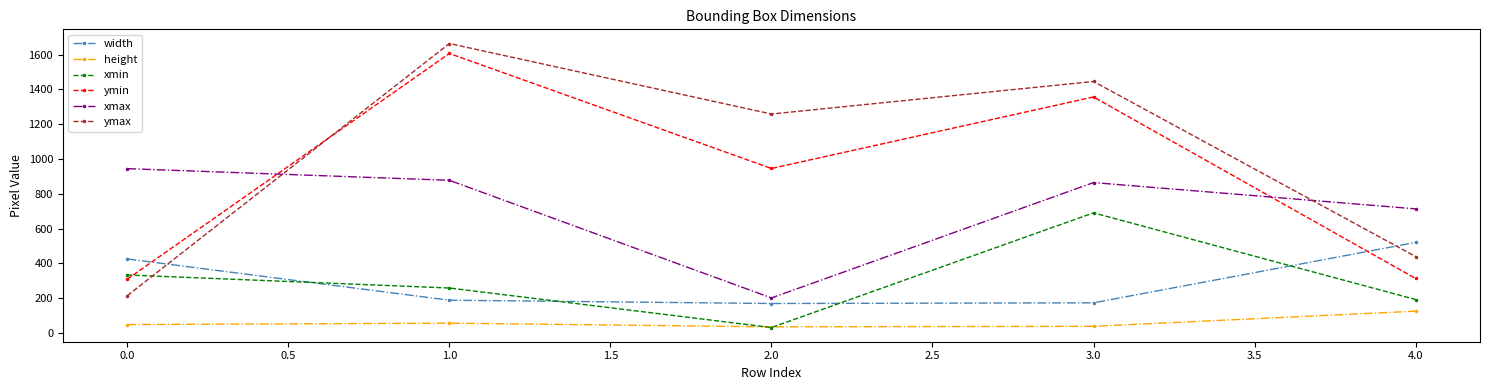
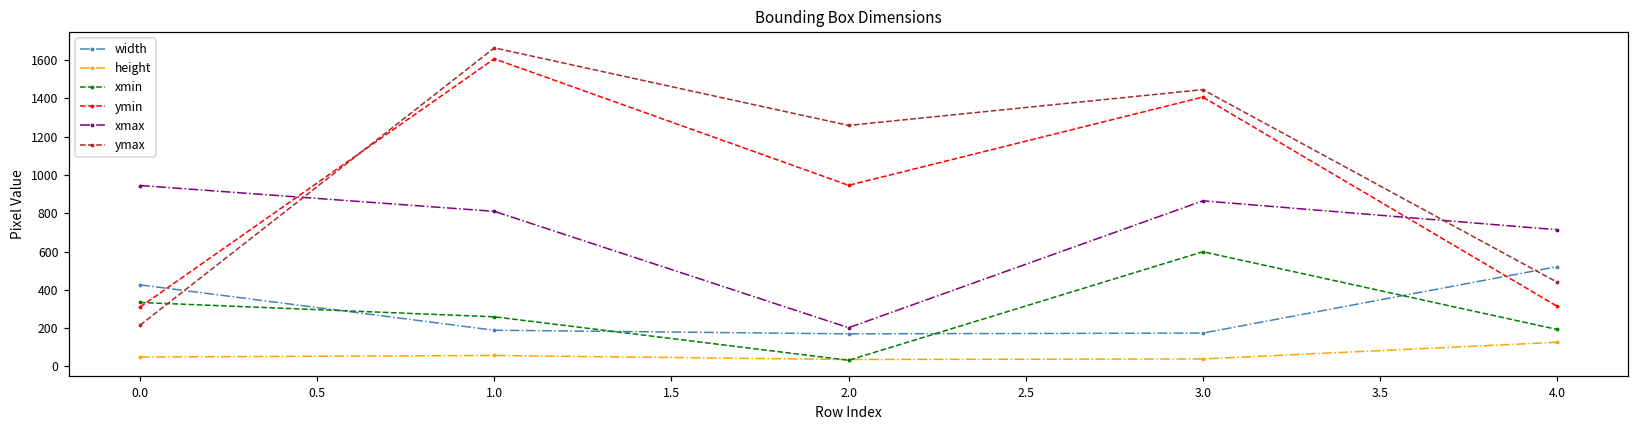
  {
    "width": {
      "0.0": 430,
      "1.0": 190,
      "2.0": 170,
      "3.0": 170,
      "4.0": 520
    },
    "height": {
      "0.0": 50,
      "1.0": 60,
      "3.0": 40,
      "4.0": 130
    },
    "xmin": {
      "0.0": 330,
      "1.0": 260,
-     "3.0": 690,
+     "3.0": 600,
      "4.0": 190
    },
    "ymin": {
      "0.0": 310,
      "1.0": 1610,
      "2.0": 950,
-     "3.0": 1360,
+     "3.0": 1410,
      "4.0": 310
    },
    "xmax": {
      "0.0": 950,
-     "1.0": 880,
+     "1.0": 810,
      "2.0": 200,
      "3.0": 870,
      "4.0": 710
    },
    "ymax": {
      "0.0": 220,
      "1.0": 1660,
      "2.0": 1260,
      "3.0": 1450,
      "4.0": 440
    }
  }
